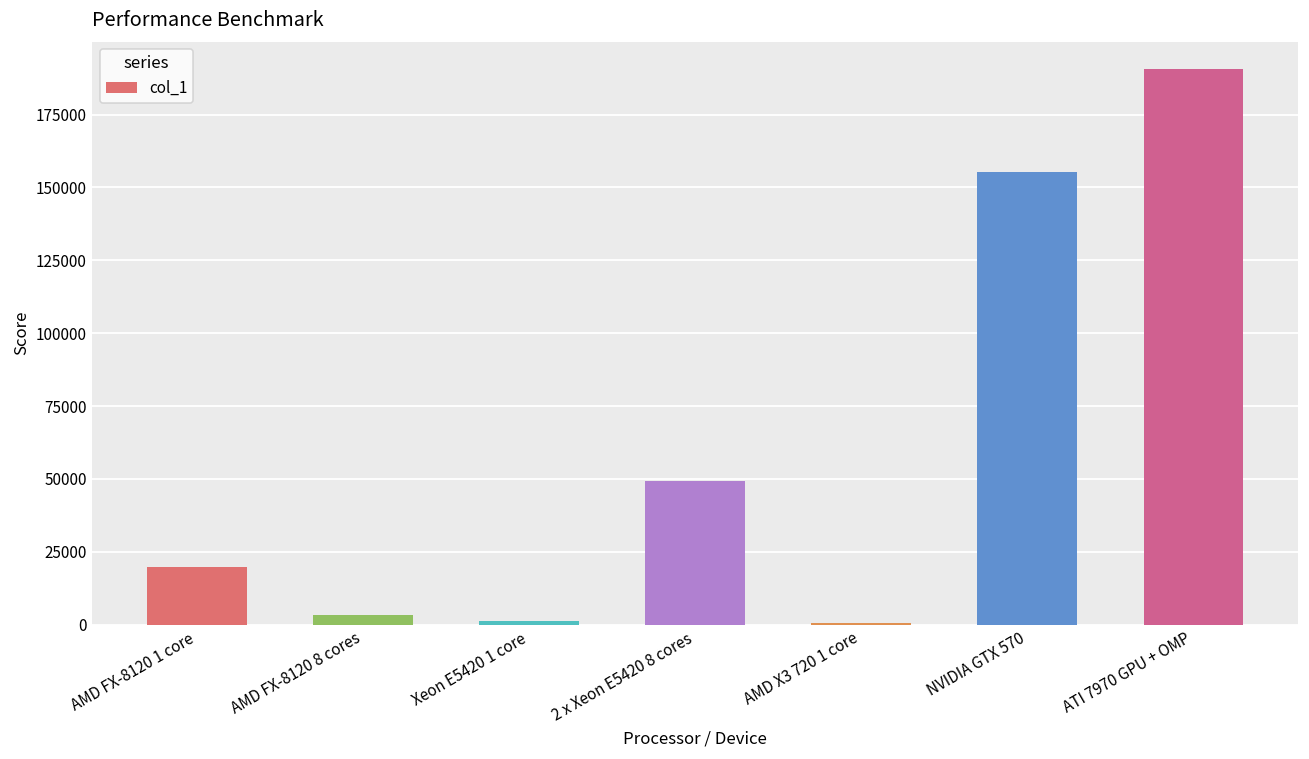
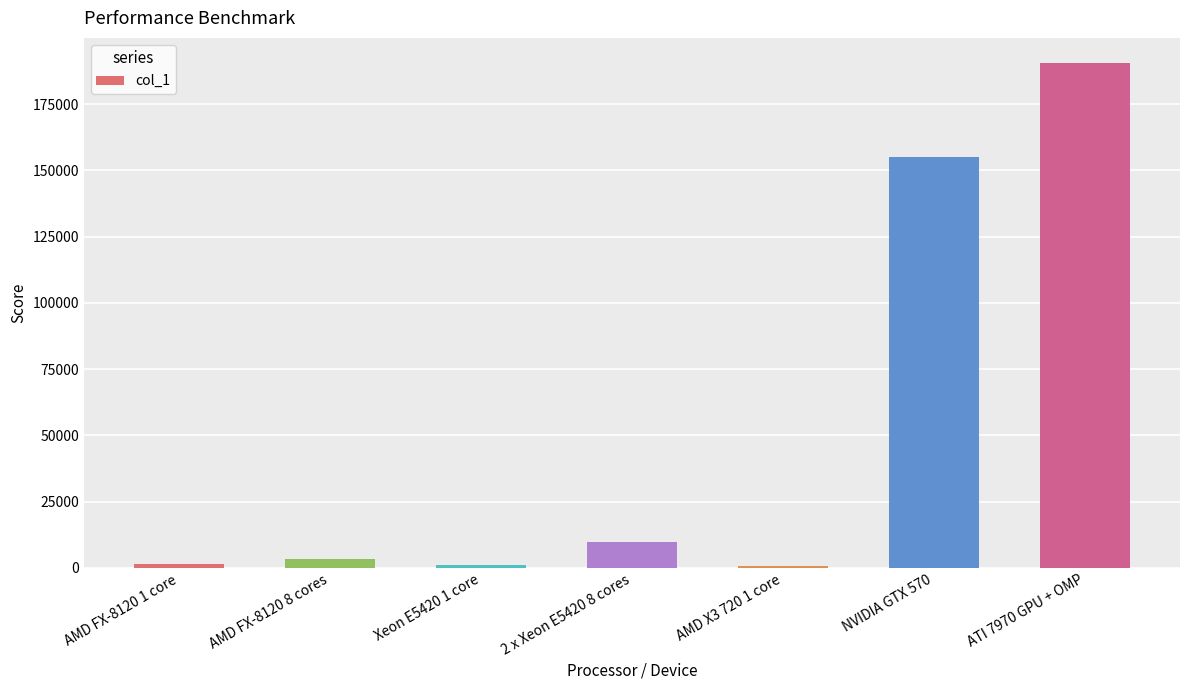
  {
-   "AMD FX-8120 1 core": 20000,
+   "AMD FX-8120 1 core": 1000,
    "AMD FX-8120 8 cores": 3000,
    "Xeon E5420 1 core": 1000,
-   "2 x Xeon E5420 8 cores": 49000,
+   "2 x Xeon E5420 8 cores": 10000,
    "NVIDIA GTX 570": 155000,
    "ATI 7970 GPU + OMP": 190000
  }
